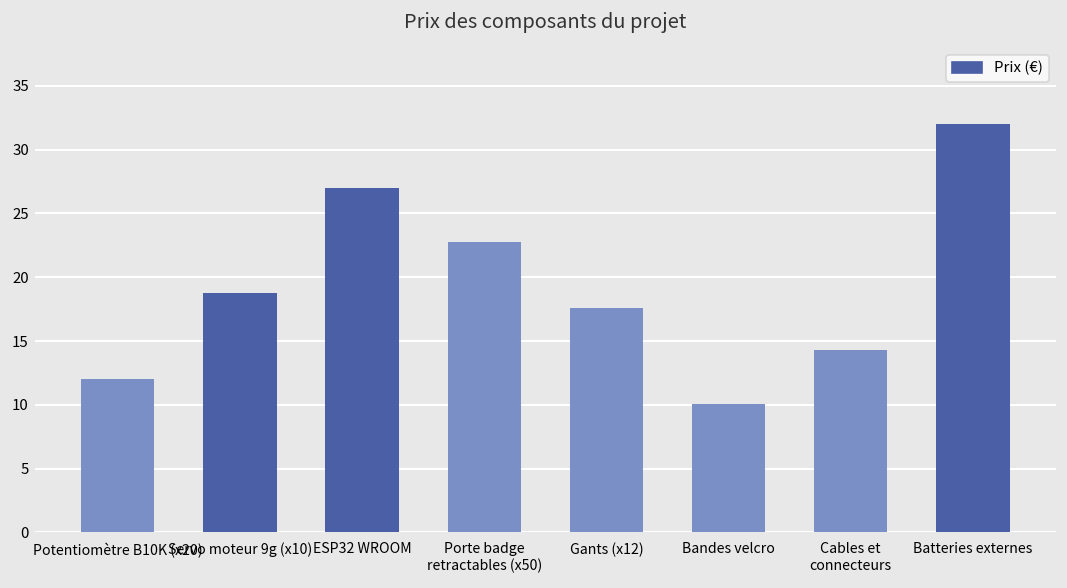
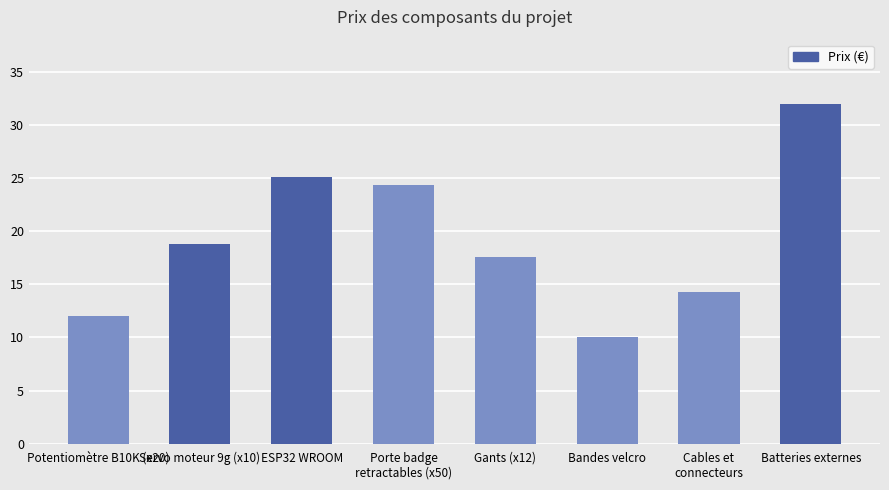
  {
-   "ESP32 WROOM": 27.0,
-   "Porte badge retractables (x50)": 22.8,
+   "ESP32 WROOM": 25.1,
+   "Porte badge retractables (x50)": 24.3,
    "Gants (x12)": 17.6,
    "Bandes velcro": 10.1,
    "Cables et connecteurs": 14.3,
    "Batteries externes": 32.0
  }
